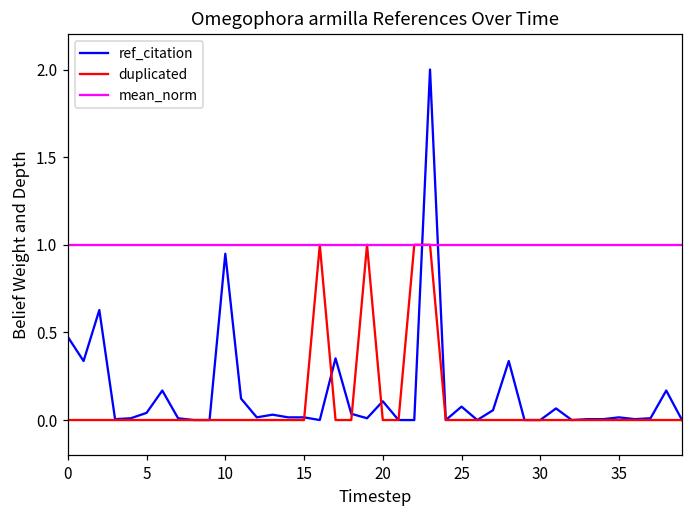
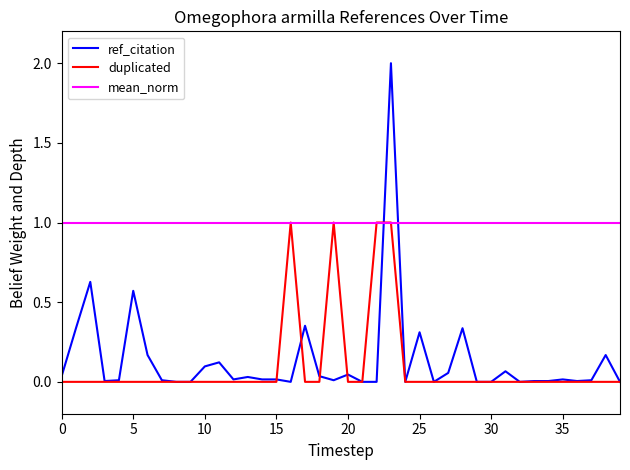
  {
    "ref_citation": {
-     "0": 0.47,
-     "5": 0.04,
-     "10": 0.95,
-     "20": 0.11,
-     "25": 0.08
+     "0": 0.04,
+     "5": 0.57,
+     "10": 0.10,
+     "20": 0.05,
+     "25": 0.31
    },
    "duplicated": {
      "0": 0.00,
      "5": 0.00,
      "10": 0.00,
      "20": 0.00,
      "25": 0.00
    }
  }
